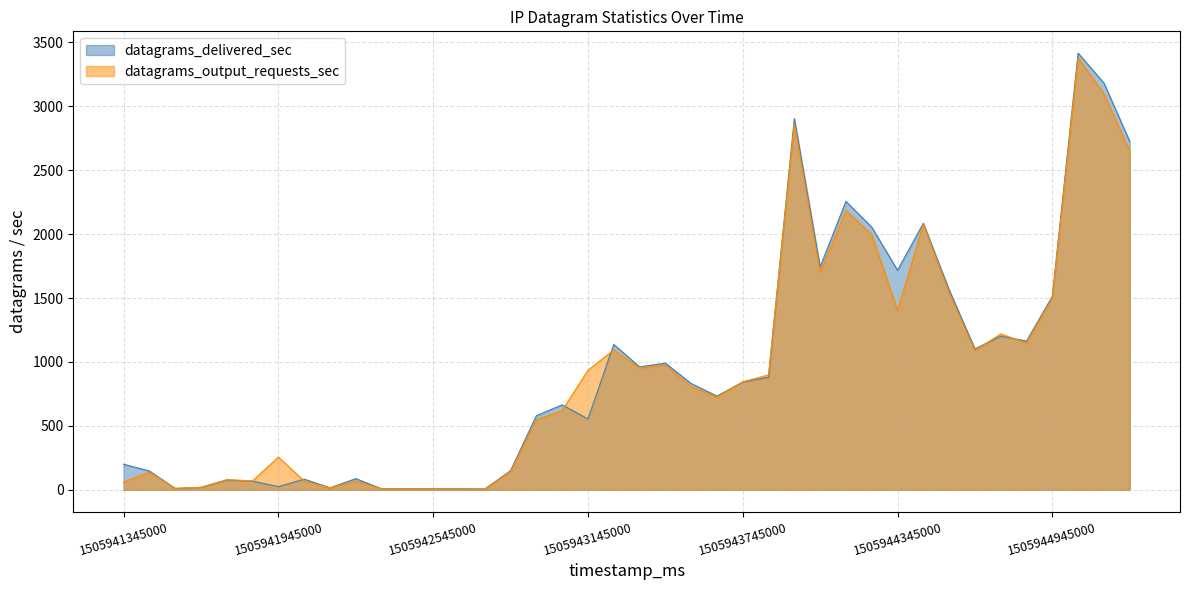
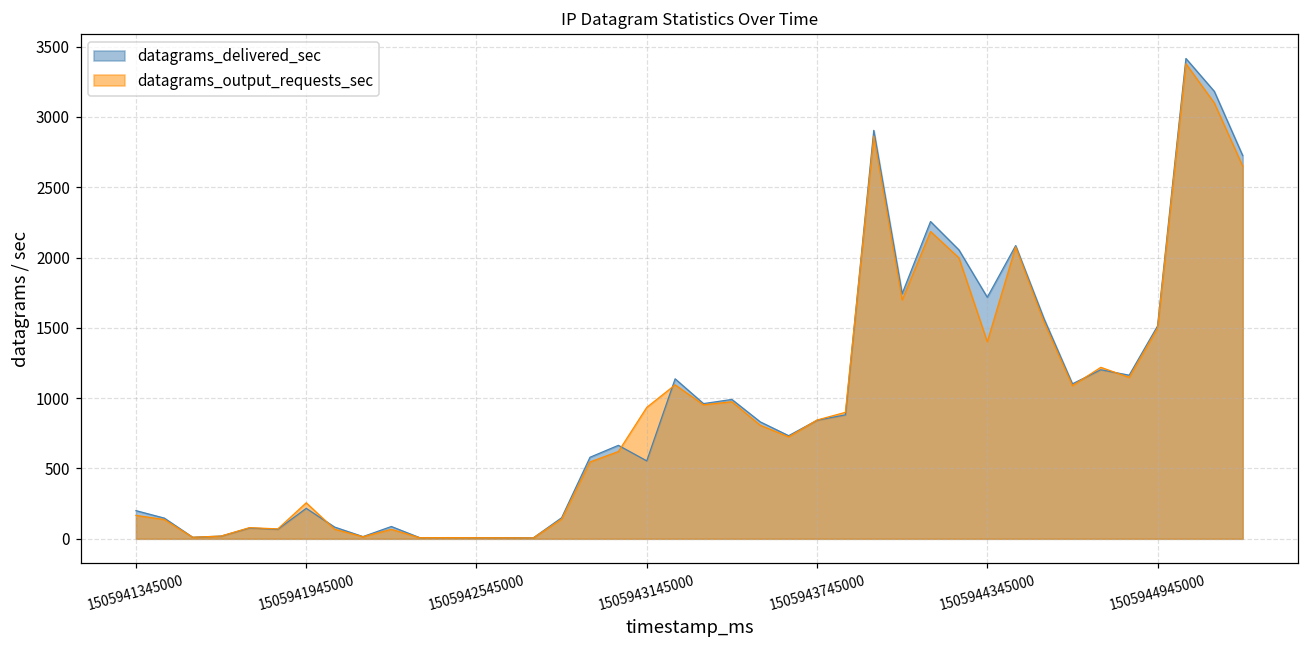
  {
    "datagrams_delivered_sec": {
      "1505941345000": 200,
-     "1505941945000": 30,
+     "1505941945000": 220,
      "1505943145000": 550,
      "1505944345000": 1720
    },
    "datagrams_output_requests_sec": {
-     "1505941345000": 60,
+     "1505941345000": 170,
      "1505941945000": 260,
      "1505943145000": 930,
      "1505944345000": 1400
    }
  }
